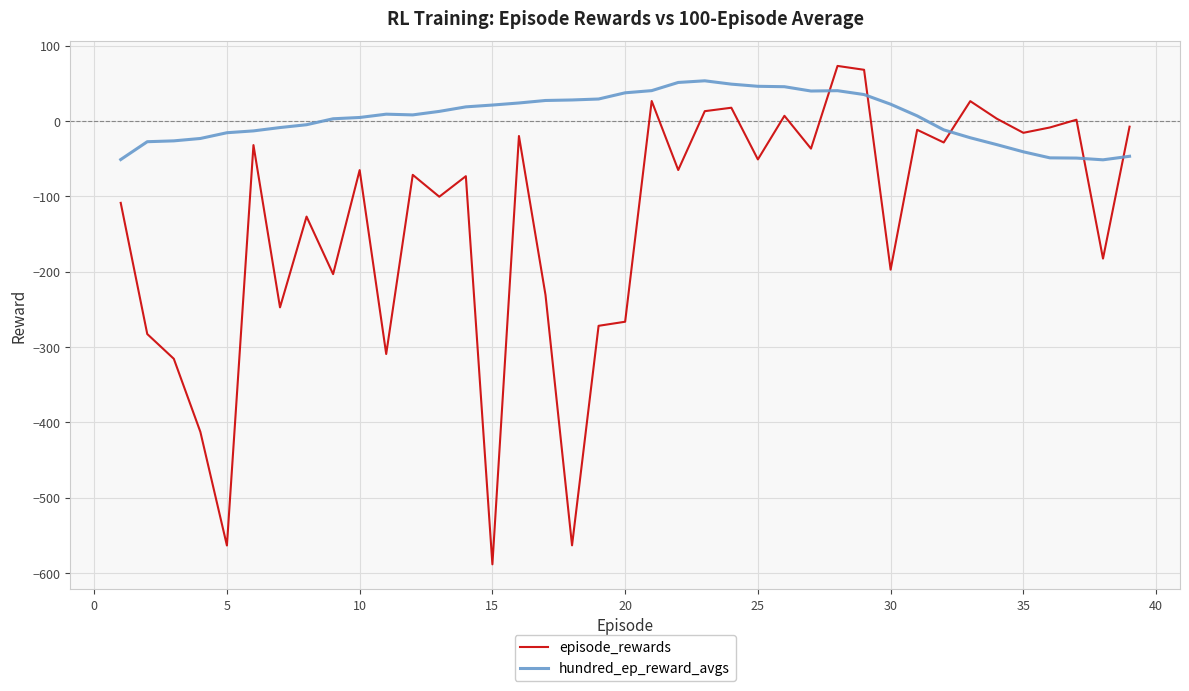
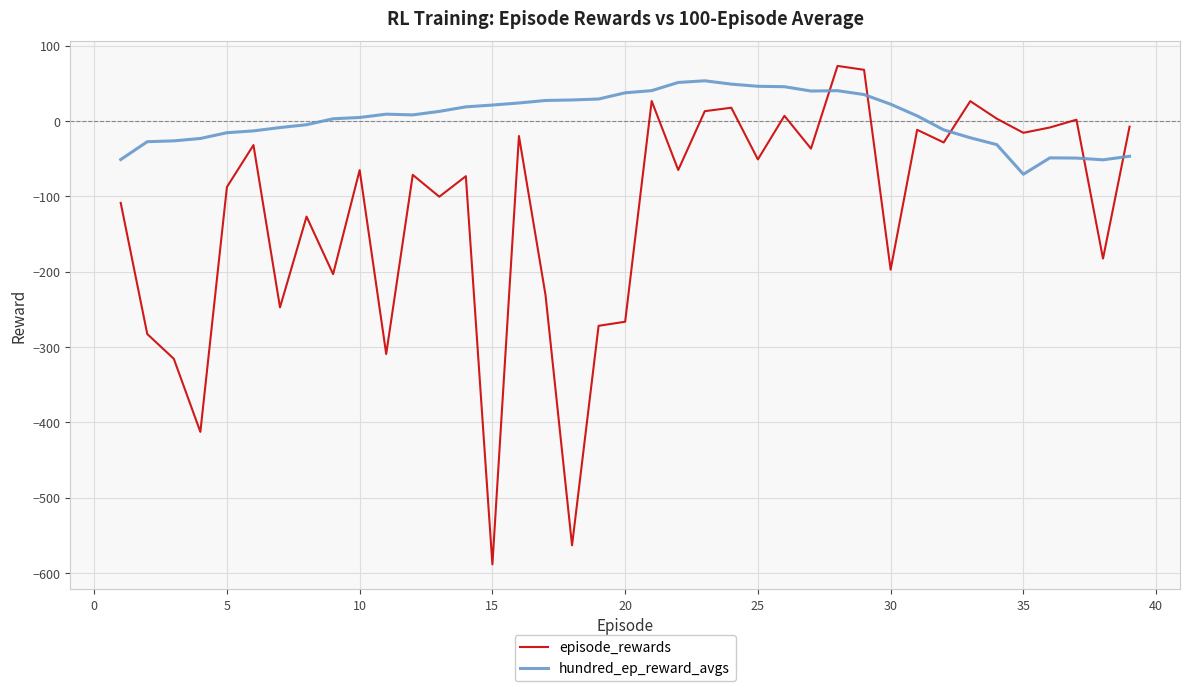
  {
    "episode_rewards": {
-     "5": -560,
+     "5": -90,
      "10": -70,
      "15": -590,
      "20": -270,
      "25": -50,
      "30": -200,
      "35": -20
    },
    "hundred_ep_reward_avgs": {
      "5": -20,
      "10": 0,
      "15": 20,
      "20": 40,
      "25": 50,
      "30": 20,
-     "35": -40
+     "35": -70
    }
  }
